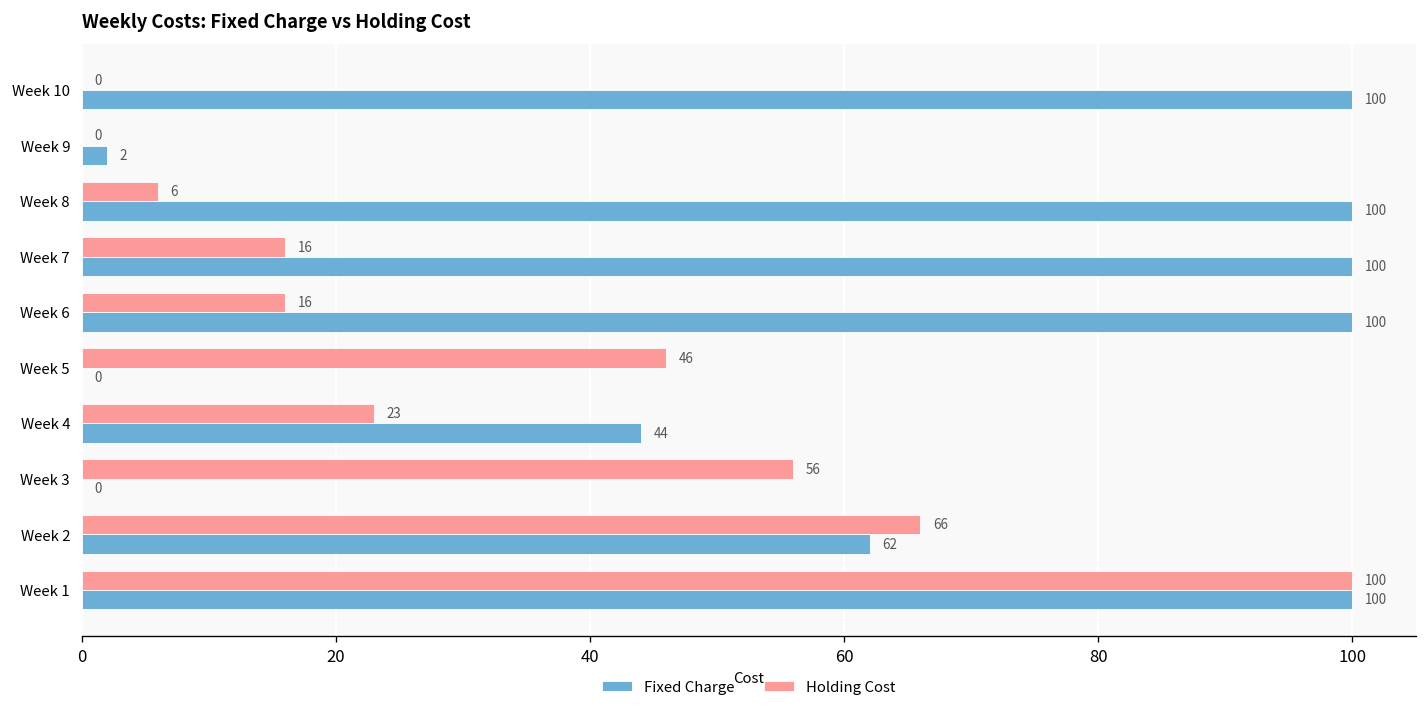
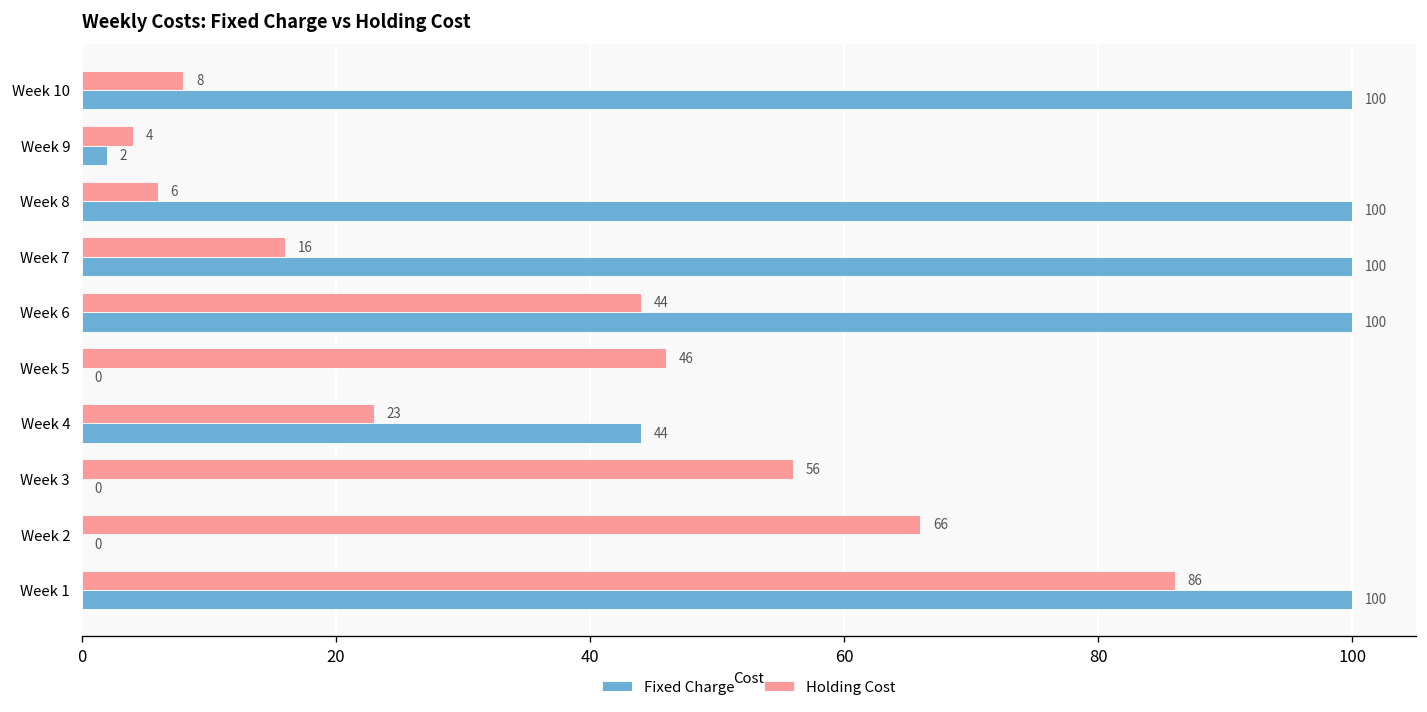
  {
    "Fixed Charge": {
      "Week 10": 100,
      "Week 9": 2,
      "Week 8": 100,
      "Week 7": 100,
      "Week 6": 100,
      "Week 5": 0,
      "Week 4": 44,
      "Week 3": 0,
-     "Week 2": 62,
+     "Week 2": 0,
      "Week 1": 100
    },
    "Holding Cost": {
-     "Week 10": 0,
-     "Week 9": 0,
+     "Week 10": 8,
+     "Week 9": 4,
      "Week 8": 6,
      "Week 7": 16,
-     "Week 6": 16,
+     "Week 6": 44,
      "Week 5": 46,
      "Week 4": 23,
      "Week 3": 56,
      "Week 2": 66,
-     "Week 1": 100
+     "Week 1": 86
    }
  }
